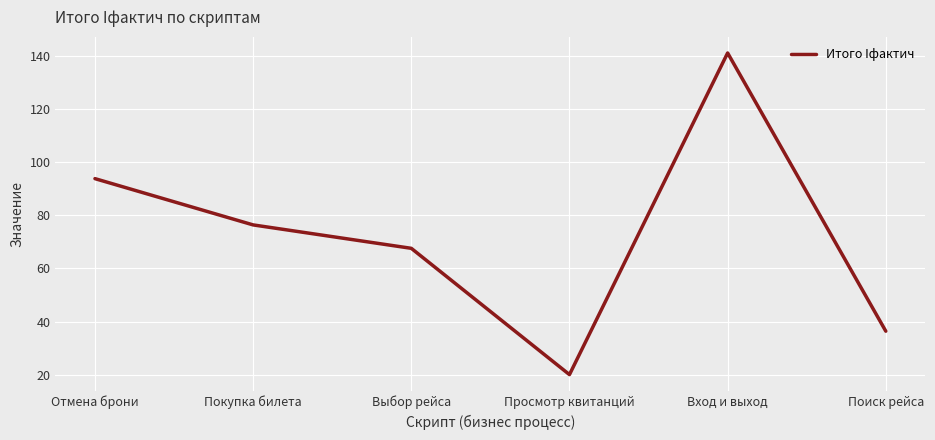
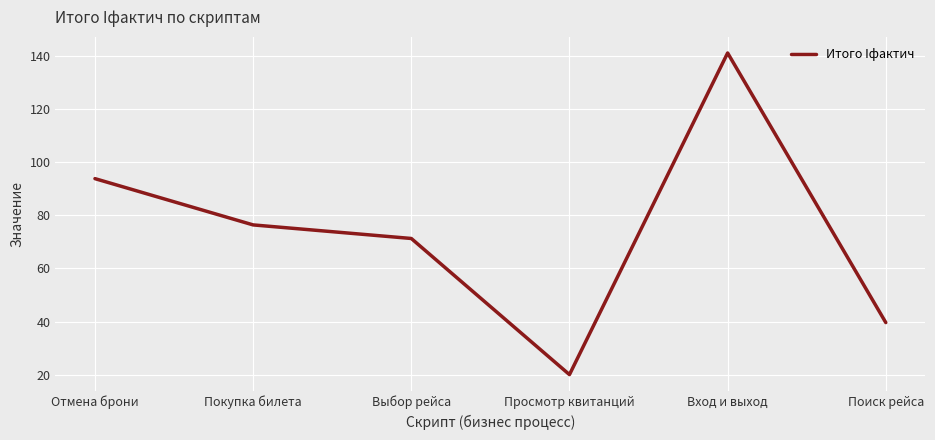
  {
    "Отмена брони": 94,
    "Покупка билета": 76,
-   "Выбор рейса": 68,
+   "Выбор рейса": 71,
    "Просмотр квитанций": 20,
    "Вход и выход": 141,
-   "Поиск рейса": 36
+   "Поиск рейса": 40
  }
